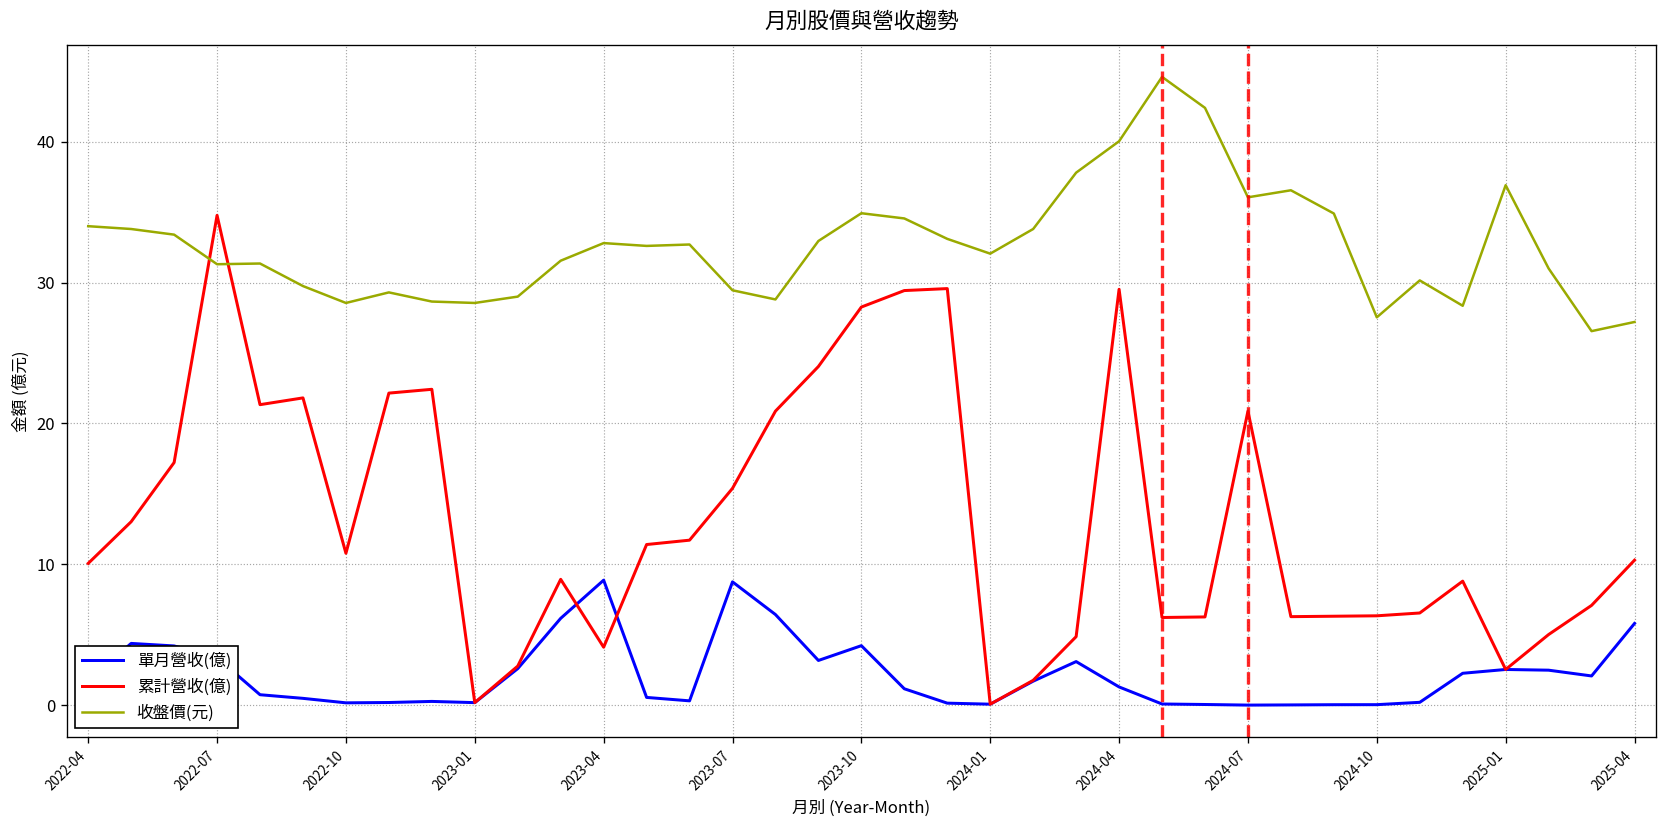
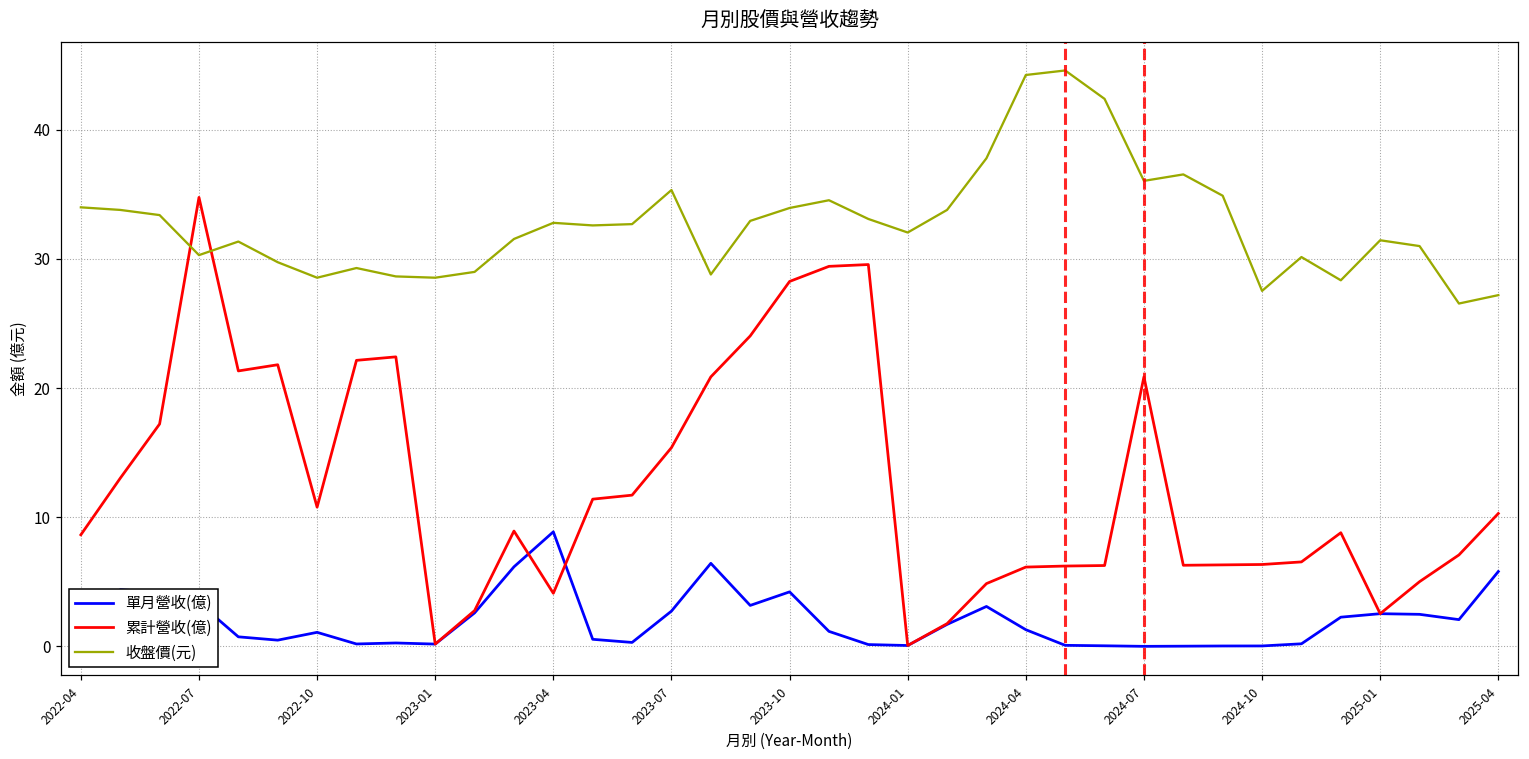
  {
    "單月營收(億)": {
-     "2022-10": 0.2,
+     "2022-10": 1.1,
      "2023-04": 8.9,
-     "2023-07": 8.8,
+     "2023-07": 2.7,
      "2023-10": 4.2,
      "2024-04": 1.3,
      "2024-07": 0.0,
      "2024-10": 0.0,
      "2025-04": 5.8
    },
    "累計營收(億)": {
-     "2022-04": 10.1,
+     "2022-04": 8.6,
      "2022-07": 34.8,
      "2022-10": 10.8,
      "2023-04": 4.1,
      "2023-07": 15.4,
      "2023-10": 28.3,
-     "2024-04": 29.5,
+     "2024-04": 6.1,
      "2024-07": 20.9,
      "2024-10": 6.3,
      "2025-04": 10.3
    },
    "收盤價(元)": {
      "2022-04": 34.0,
-     "2022-07": 31.3,
+     "2022-07": 30.3,
      "2022-10": 28.6,
      "2023-01": 28.6,
      "2023-04": 32.8,
-     "2023-07": 29.5,
-     "2023-10": 34.9,
+     "2023-07": 35.3,
+     "2023-10": 34.0,
      "2024-01": 32.1,
-     "2024-04": 40.0,
+     "2024-04": 44.3,
      "2024-07": 36.1,
      "2024-10": 27.5,
-     "2025-01": 36.9,
+     "2025-01": 31.5,
      "2025-04": 27.2
    }
  }
